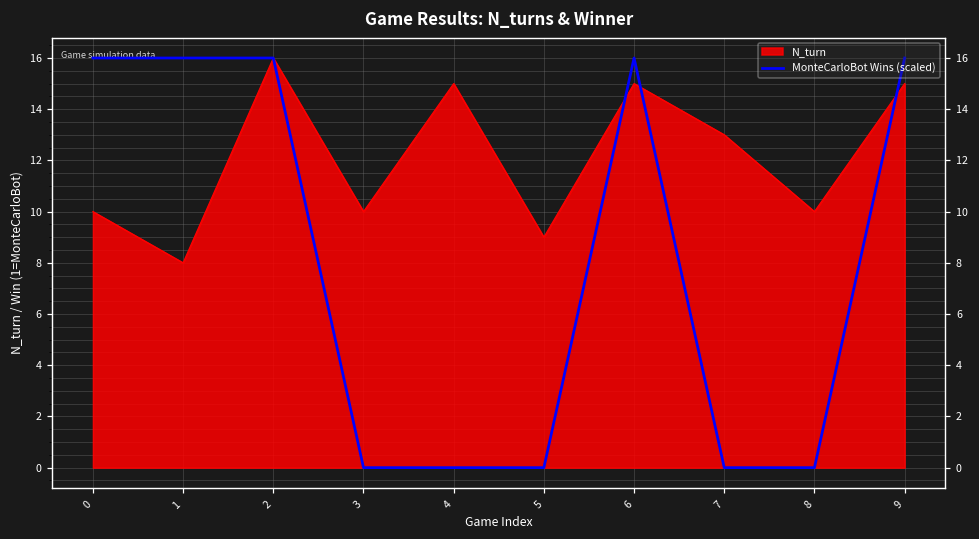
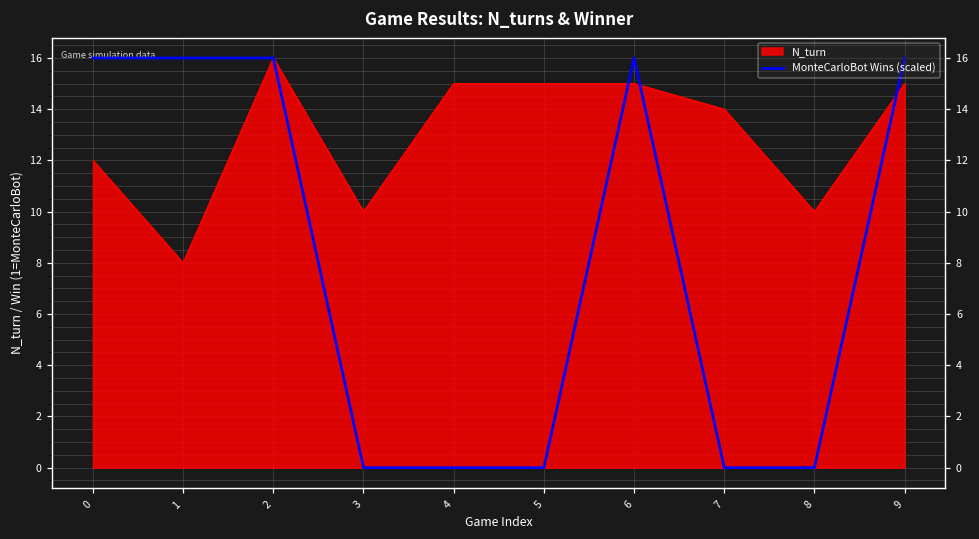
  {
    "N_turn": {
-     "0": 10,
+     "0": 12,
      "1": 8,
      "3": 10,
      "4": 15,
-     "5": 9,
+     "5": 15,
      "6": 15,
-     "7": 13,
+     "7": 14,
      "8": 10,
      "9": 15
    },
    "MonteCarloBot Wins (scaled)": {
      "0": 16,
      "1": 16,
      "3": 0,
      "4": 0,
      "5": 0,
      "6": 16,
      "7": 0,
      "8": 0
    }
  }
